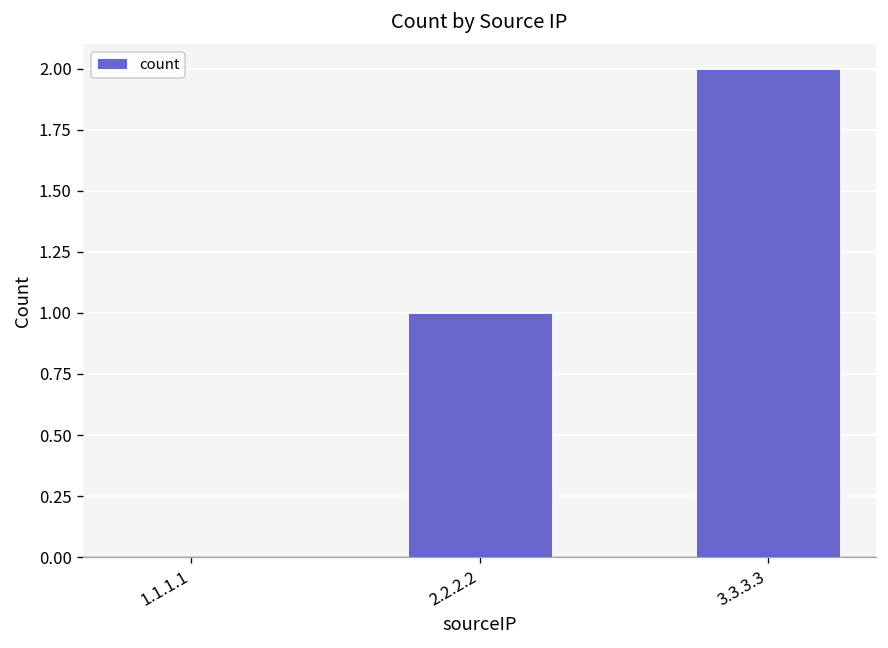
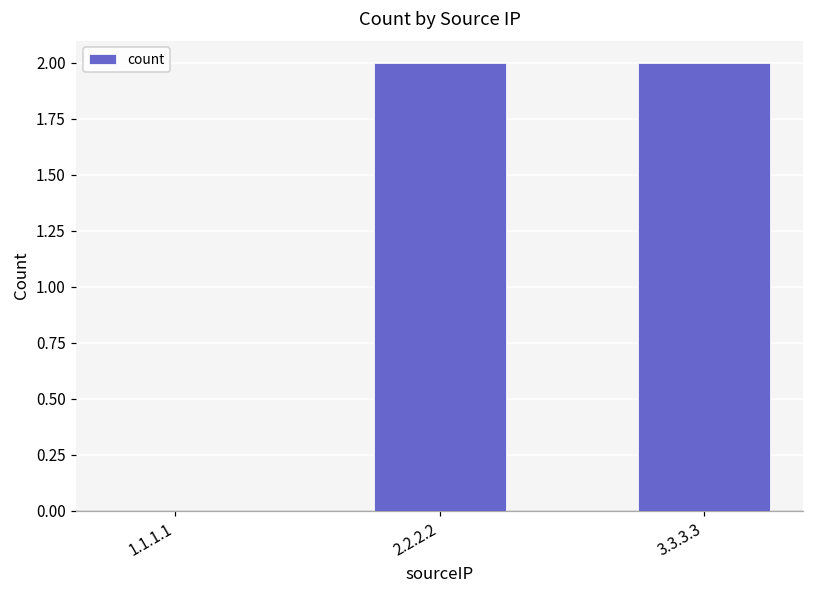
  {
    "1.1.1.1": 0,
-   "2.2.2.2": 1,
+   "2.2.2.2": 2,
    "3.3.3.3": 2
  }
